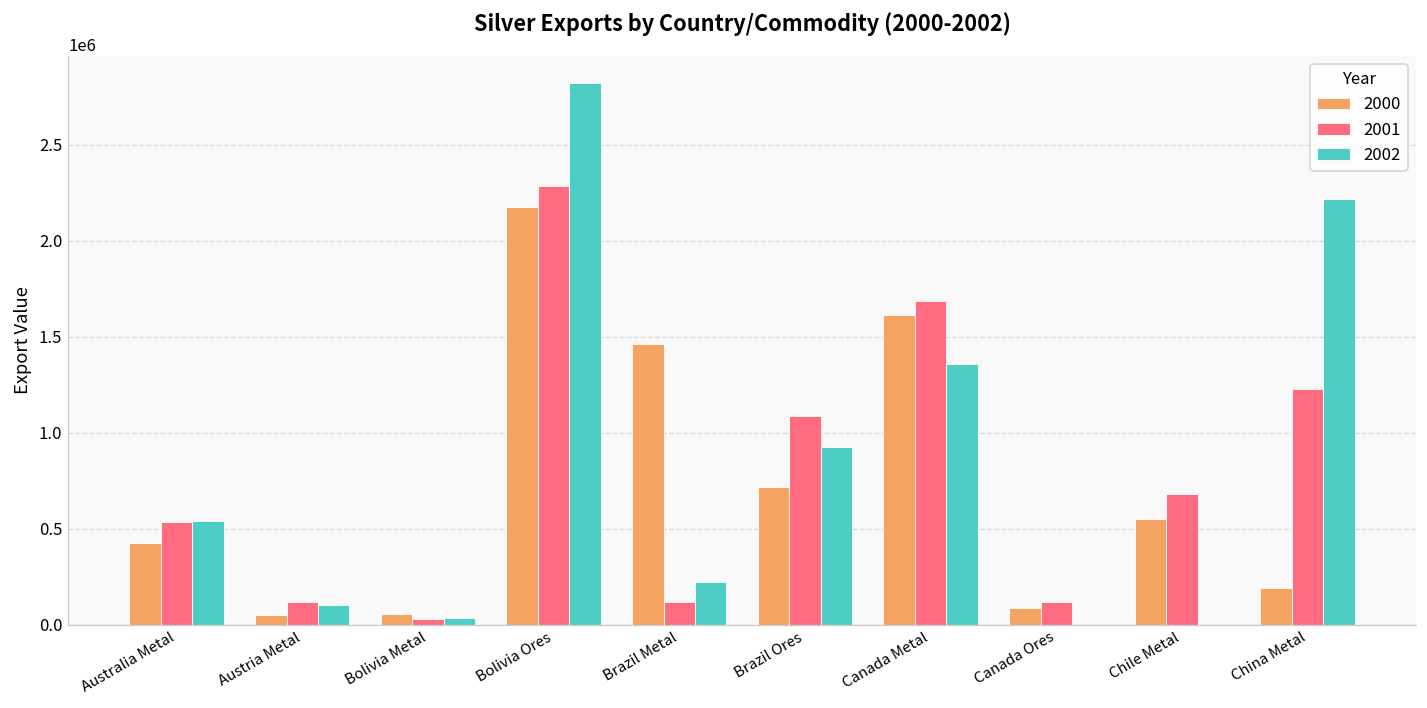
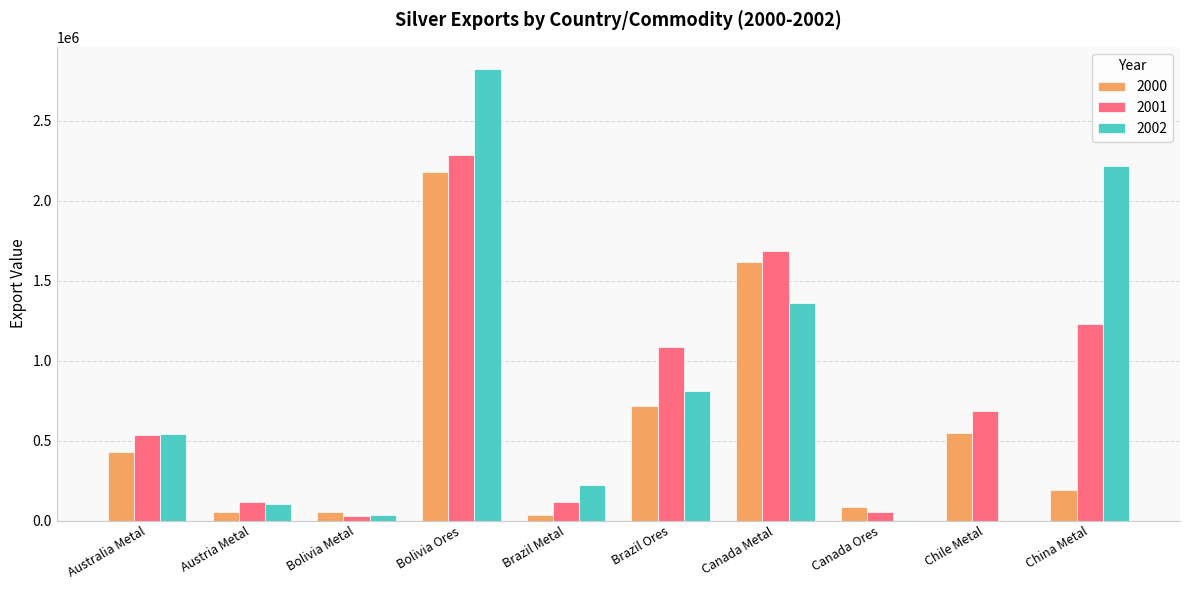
  {
    "2000": {
      "Australia Metal": 430000,
      "Austria Metal": 50000,
      "Bolivia Metal": 60000,
      "Bolivia Ores": 2180000,
-     "Brazil Metal": 1460000,
+     "Brazil Metal": 40000,
      "Brazil Ores": 720000,
      "Canada Metal": 1610000,
      "Canada Ores": 90000,
      "Chile Metal": 550000,
      "China Metal": 190000
    },
    "2001": {
      "Australia Metal": 540000,
      "Austria Metal": 120000,
      "Bolivia Metal": 30000,
      "Bolivia Ores": 2290000,
      "Brazil Metal": 120000,
      "Brazil Ores": 1090000,
      "Canada Metal": 1690000,
-     "Canada Ores": 120000,
+     "Canada Ores": 50000,
      "Chile Metal": 680000,
      "China Metal": 1230000
    },
    "2002": {
      "Australia Metal": 540000,
      "Austria Metal": 100000,
      "Bolivia Metal": 30000,
      "Bolivia Ores": 2820000,
      "Brazil Metal": 220000,
-     "Brazil Ores": 930000,
+     "Brazil Ores": 810000,
      "Canada Metal": 1360000,
      "Chile Metal": 0,
      "China Metal": 2210000
    }
  }
